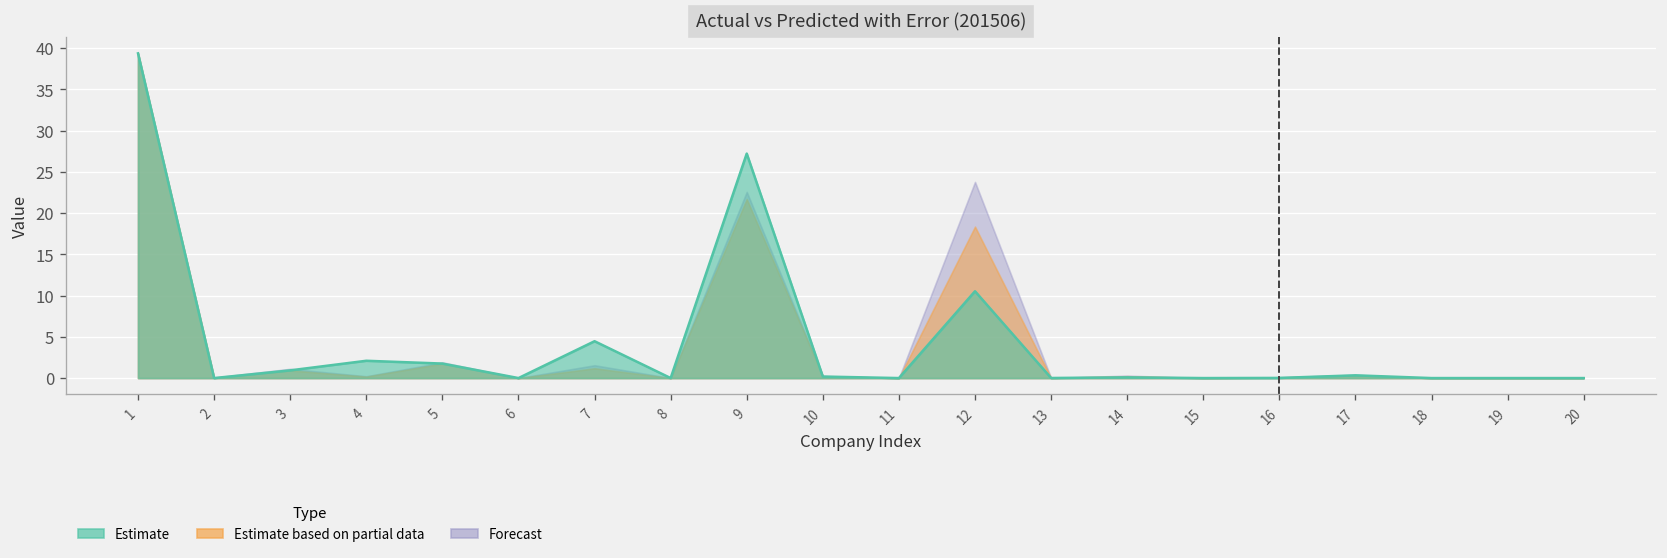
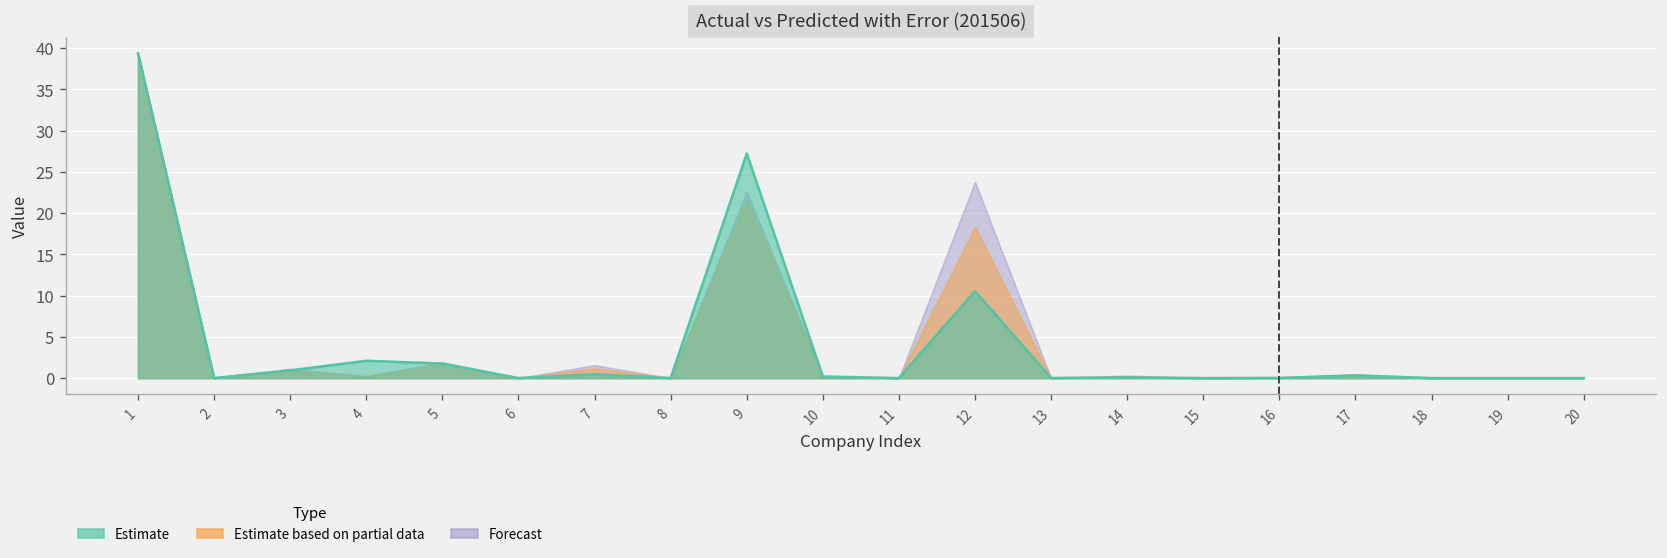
  {
    "Forecast": {
      "9": 23,
      "12": 24
    },
    "Estimate based on partial data": {
      "9": 22,
      "12": 18
    },
    "Estimate": {
      "4": 2,
-     "7": 4,
+     "7": 0,
      "9": 27,
      "12": 11
    }
  }
